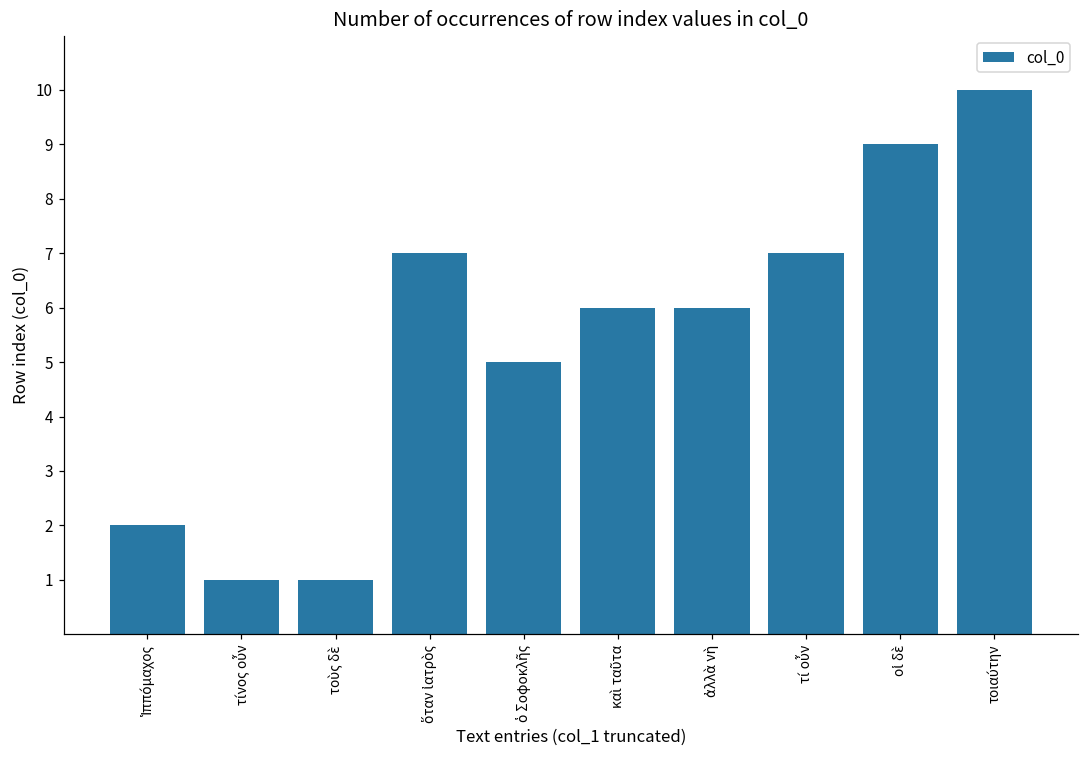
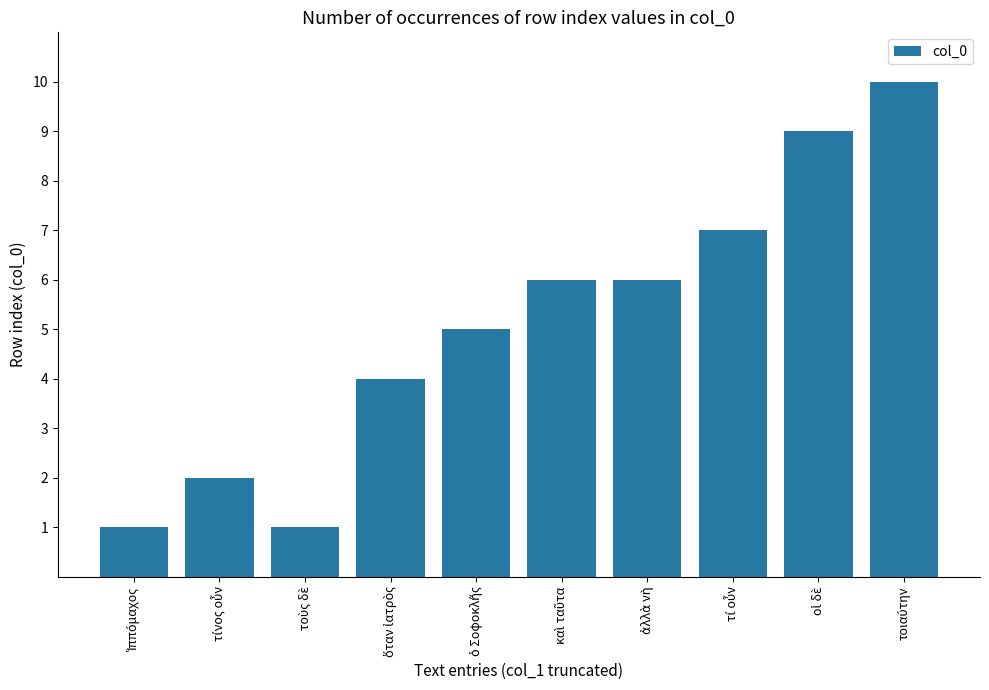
  {
-   "Ἱππόμαχος": 2,
-   "τίνος οὖν": 1,
+   "Ἱππόμαχος": 1,
+   "τίνος οὖν": 2,
    "τοὺς δὲ": 1,
-   "ὅταν ἰατρὸς": 7,
+   "ὅταν ἰατρὸς": 4,
    "ὁ Σοφοκλῆς": 5,
    "καὶ ταῦτα": 6,
    "ἀλλὰ νὴ": 6,
    "τί οὖν": 7,
    "οἱ δὲ": 9,
    "τοιαύτην": 10
  }
